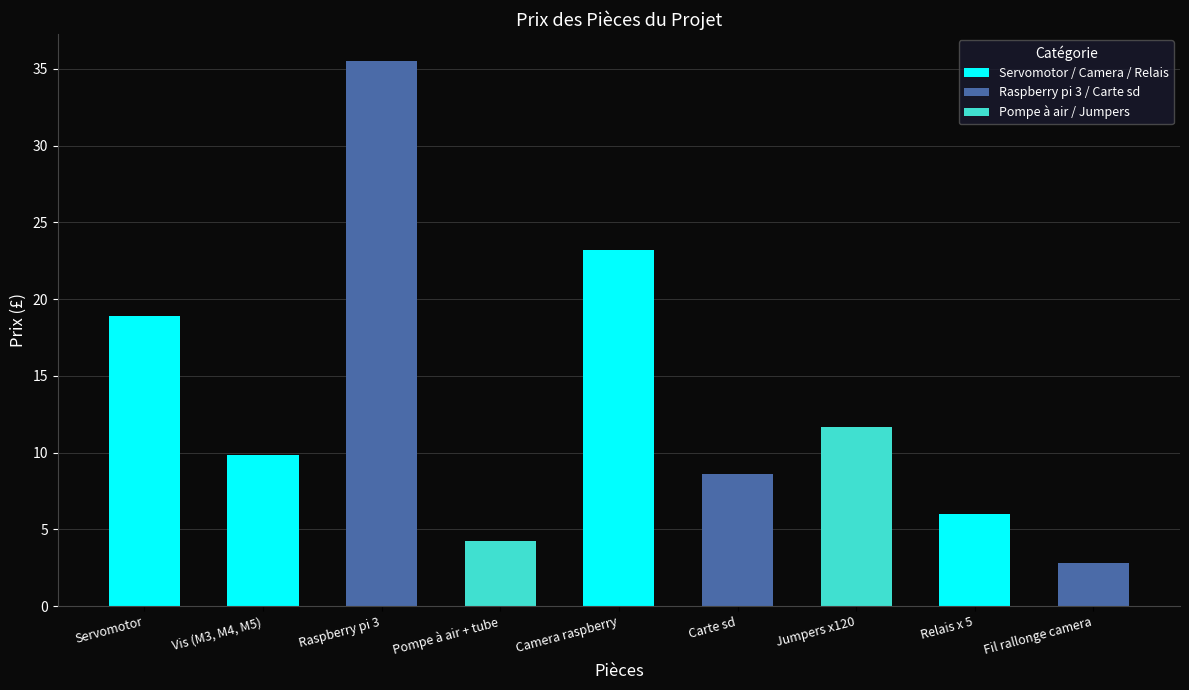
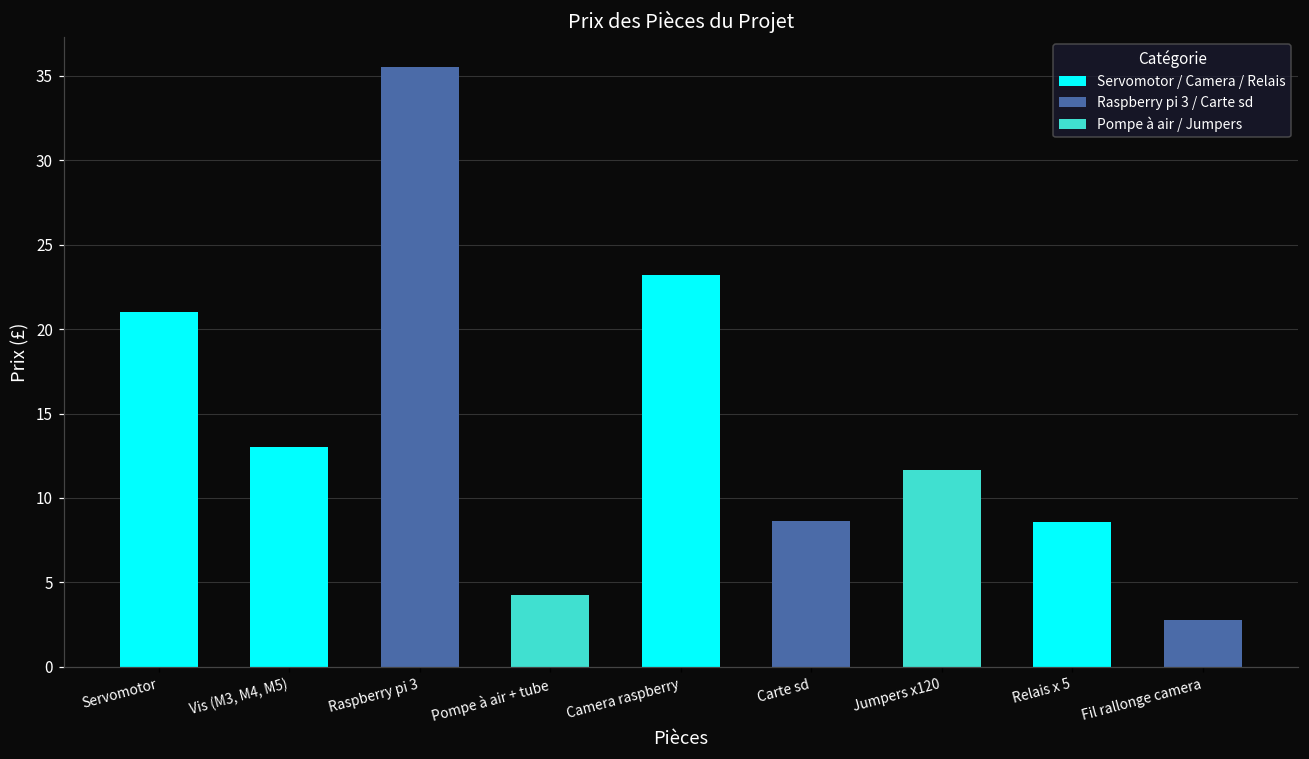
  {
-   "Servomotor": 18.9,
-   "Vis (M3, M4, M5)": 9.9,
+   "Servomotor": 21.0,
+   "Vis (M3, M4, M5)": 13.0,
    "Raspberry pi 3": 35.5,
    "Pompe à air + tube": 4.3,
    "Camera raspberry": 23.2,
    "Carte sd": 8.6,
    "Jumpers x120": 11.6,
-   "Relais x 5": 6.0,
+   "Relais x 5": 8.6,
    "Fil rallonge camera": 2.8
  }
